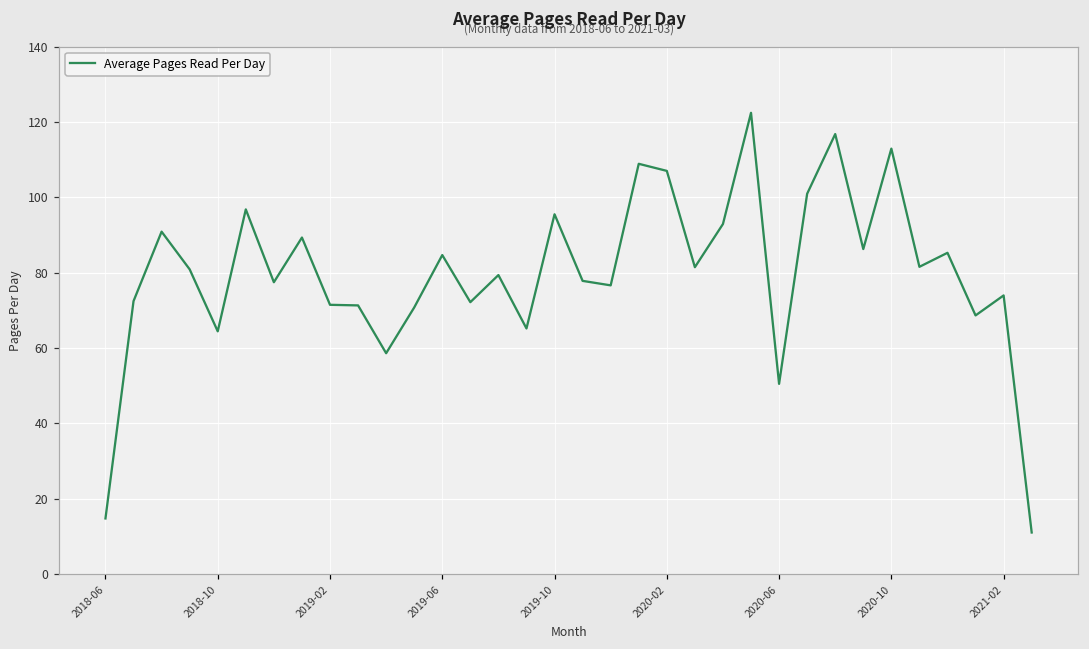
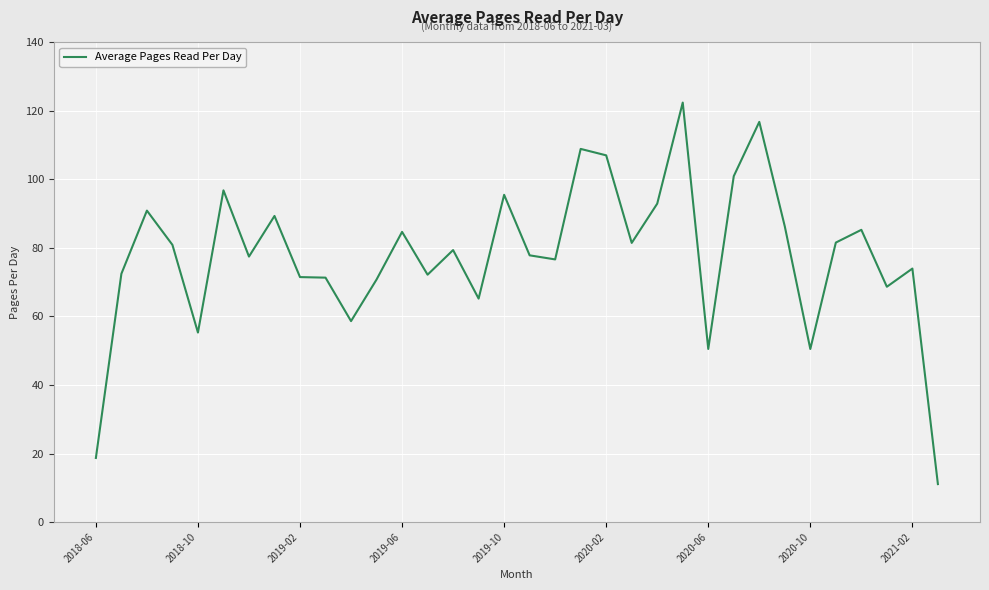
  {
-   "2018-06": 15,
-   "2018-10": 64,
+   "2018-06": 19,
+   "2018-10": 55,
    "2019-02": 72,
    "2019-06": 85,
    "2019-10": 96,
    "2020-02": 107,
    "2020-06": 51,
-   "2020-10": 113,
+   "2020-10": 51,
    "2021-02": 74
  }
